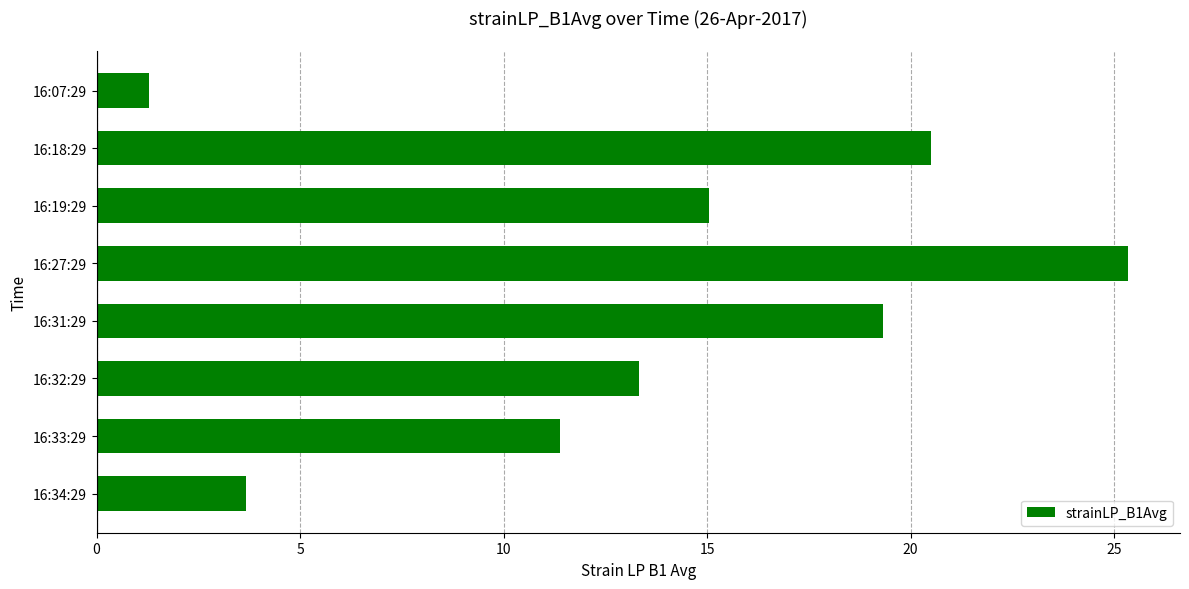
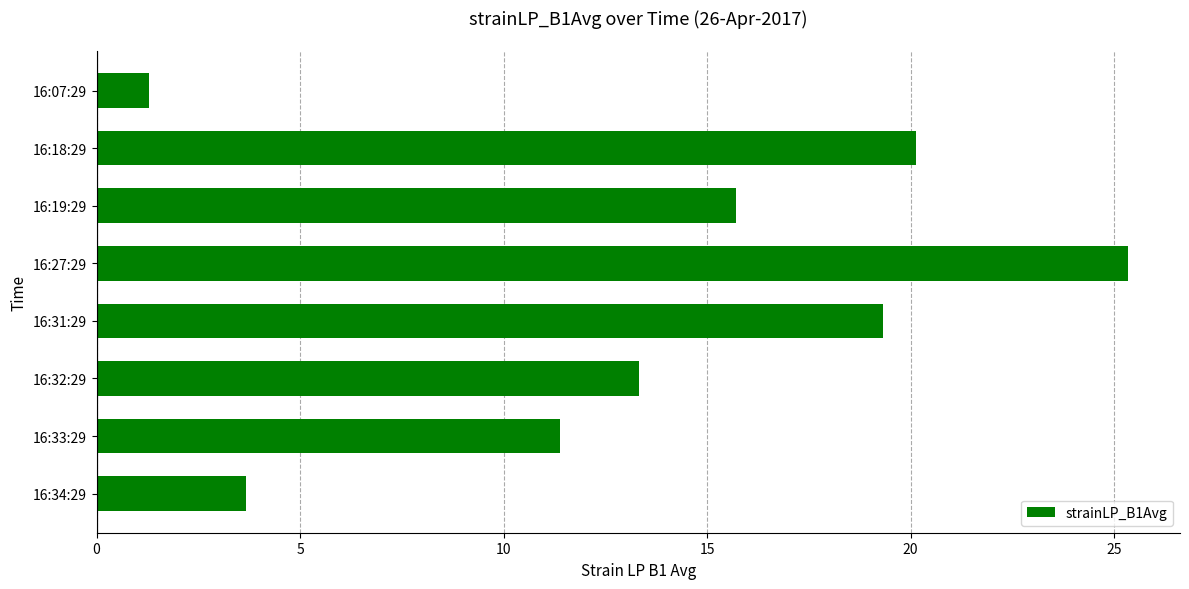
  {
    "16:07:29": 1.3,
-   "16:18:29": 20.5,
-   "16:19:29": 15.0,
+   "16:18:29": 20.1,
+   "16:19:29": 15.7,
    "16:27:29": 25.4,
    "16:31:29": 19.3,
    "16:32:29": 13.3,
    "16:33:29": 11.4,
    "16:34:29": 3.7
  }
